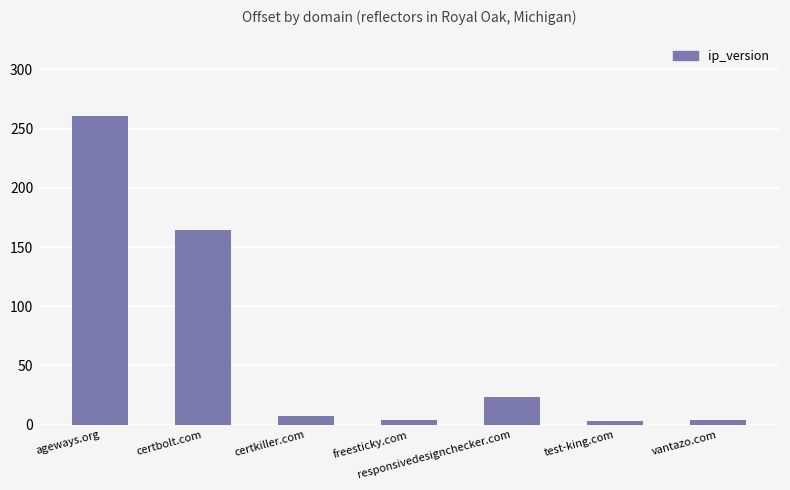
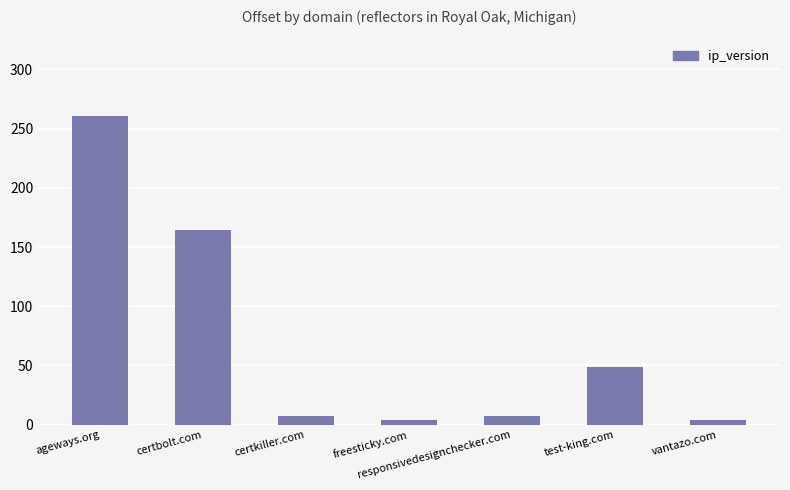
  {
    "ageways.org": 261,
    "certbolt.com": 164,
    "certkiller.com": 7,
    "freesticky.com": 4,
-   "responsivedesignchecker.com": 23,
-   "test-king.com": 3,
+   "responsivedesignchecker.com": 7,
+   "test-king.com": 49,
    "vantazo.com": 4
  }
